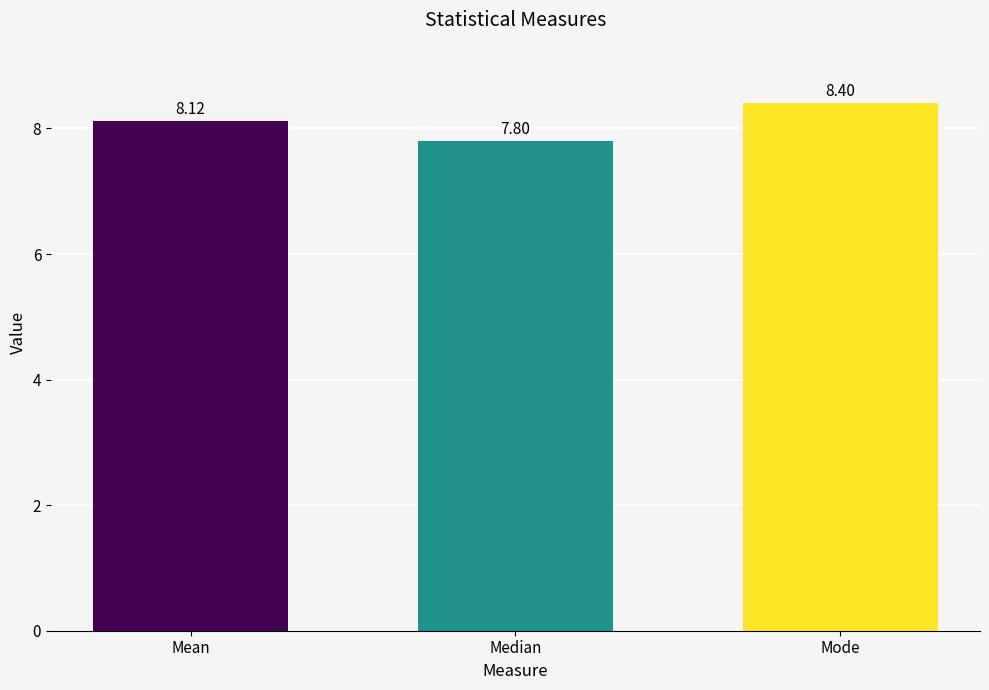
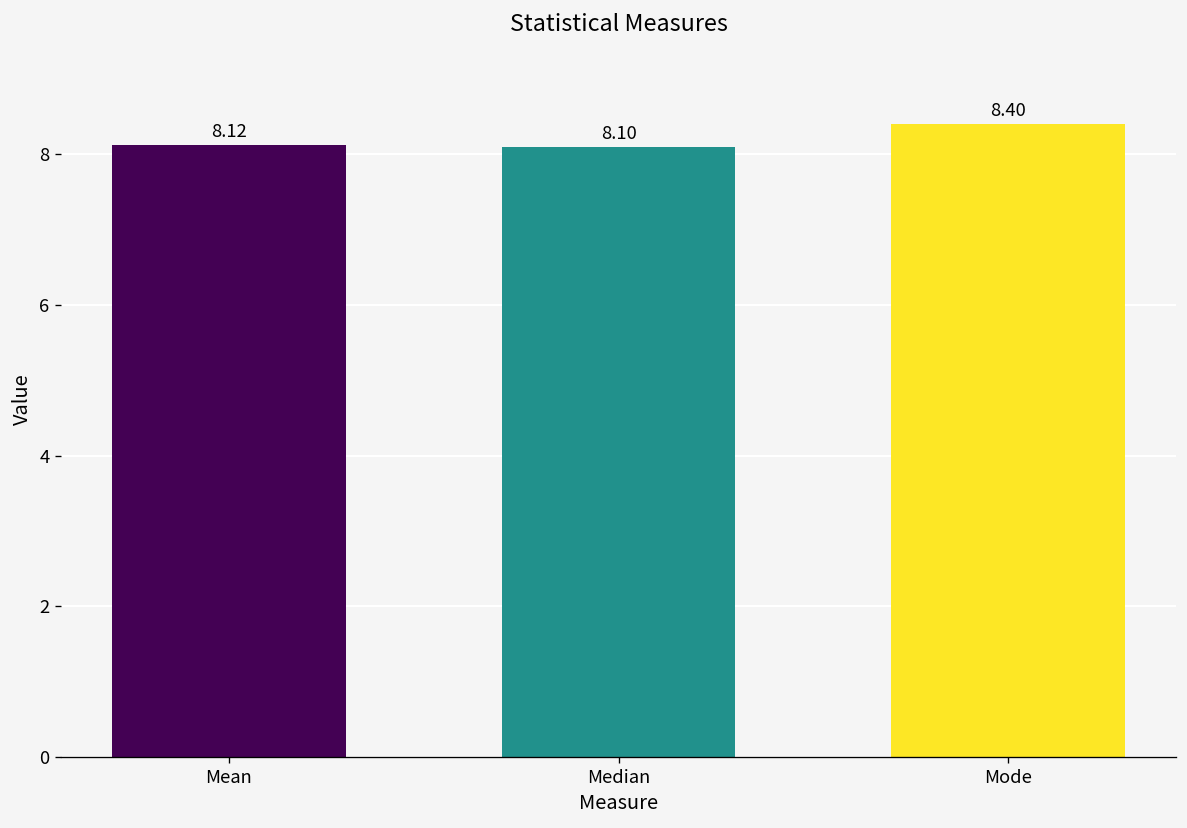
  {
    "Mean": 8.12,
-   "Median": 7.80,
+   "Median": 8.10,
    "Mode": 8.40
  }
